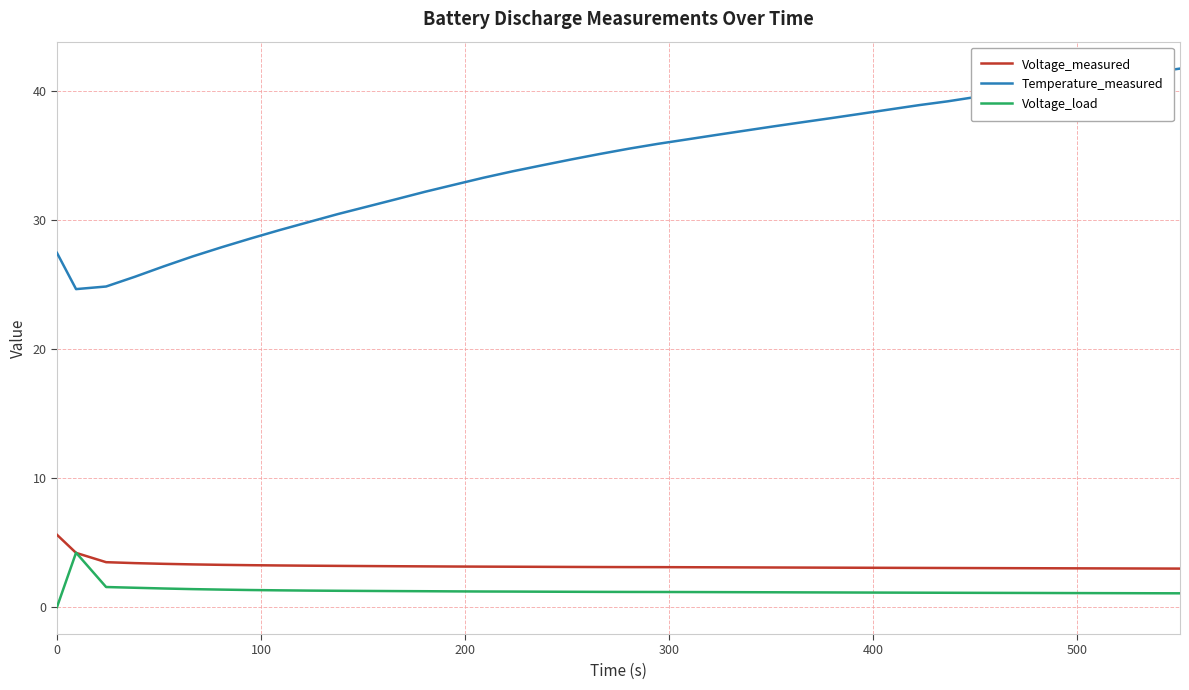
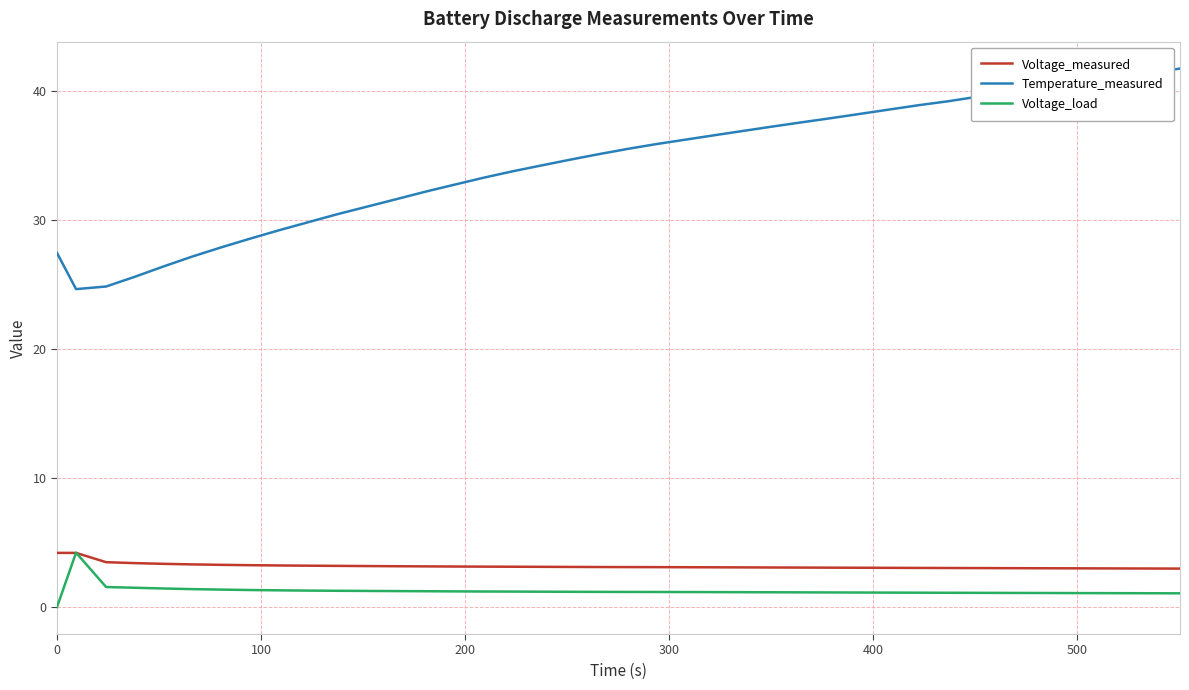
  {
    "Voltage_measured": {
-     "0": 5.6
+     "0": 4.2
    },
    "Temperature_measured": {
      "0": 27.4
    },
    "Voltage_load": {
      "0": 0.0
    }
  }
